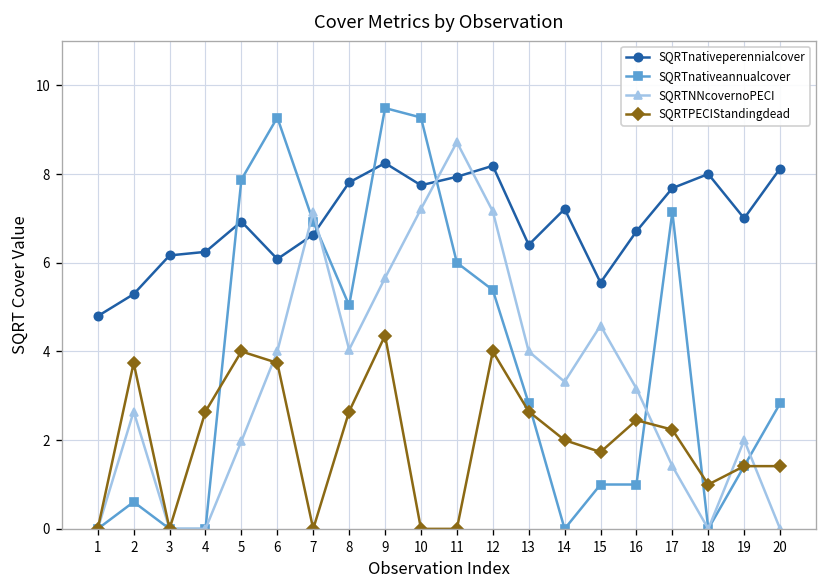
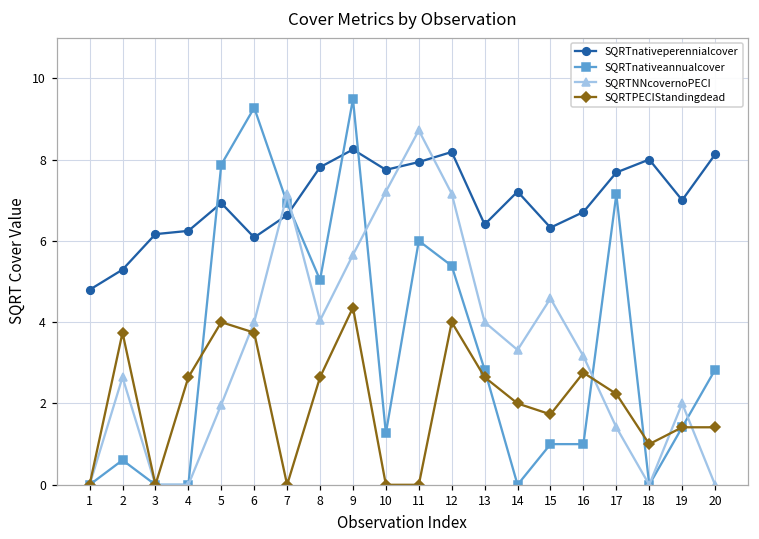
  {
    "SQRTnativeperennialcover": {
      "1": 4.8,
      "2": 5.3,
      "3": 6.2,
      "4": 6.2,
      "5": 6.9,
      "6": 6.1,
      "7": 6.6,
      "8": 7.8,
      "9": 8.2,
      "10": 7.7,
      "11": 7.9,
      "12": 8.2,
      "13": 6.4,
      "14": 7.2,
-     "15": 5.6,
+     "15": 6.3,
      "16": 6.7,
      "17": 7.7,
      "18": 8.0,
      "19": 7.0,
      "20": 8.1
    },
    "SQRTnativeannualcover": {
      "2": 0.6,
      "5": 7.9,
      "6": 9.3,
      "7": 6.9,
      "8": 5.0,
      "9": 9.5,
-     "10": 9.3,
+     "10": 1.3,
      "11": 6.0,
      "12": 5.4,
      "13": 2.8,
      "14": 0.0,
      "15": 1.0,
      "16": 1.0,
      "17": 7.1,
      "20": 2.8
    },
    "SQRTNNcovernoPECI": {
      "2": 2.6,
      "5": 2.0,
      "6": 4.0,
      "7": 7.1,
      "8": 4.0,
      "9": 5.7,
      "10": 7.2,
      "11": 8.7,
      "12": 7.2,
      "13": 4.0,
      "14": 3.3,
      "15": 4.6,
      "16": 3.2,
      "17": 1.4,
      "19": 2.0,
      "20": 0.0
    },
    "SQRTPECIStandingdead": {
      "2": 3.7,
      "4": 2.6,
      "5": 4.0,
      "6": 3.7,
      "7": 0.0,
      "8": 2.6,
      "9": 4.4,
      "10": 0.0,
      "11": 0.0,
      "12": 4.0,
      "13": 2.6,
      "14": 2.0,
      "15": 1.7,
-     "16": 2.4,
+     "16": 2.8,
      "17": 2.2,
      "18": 1.0,
      "20": 1.4
    }
  }
